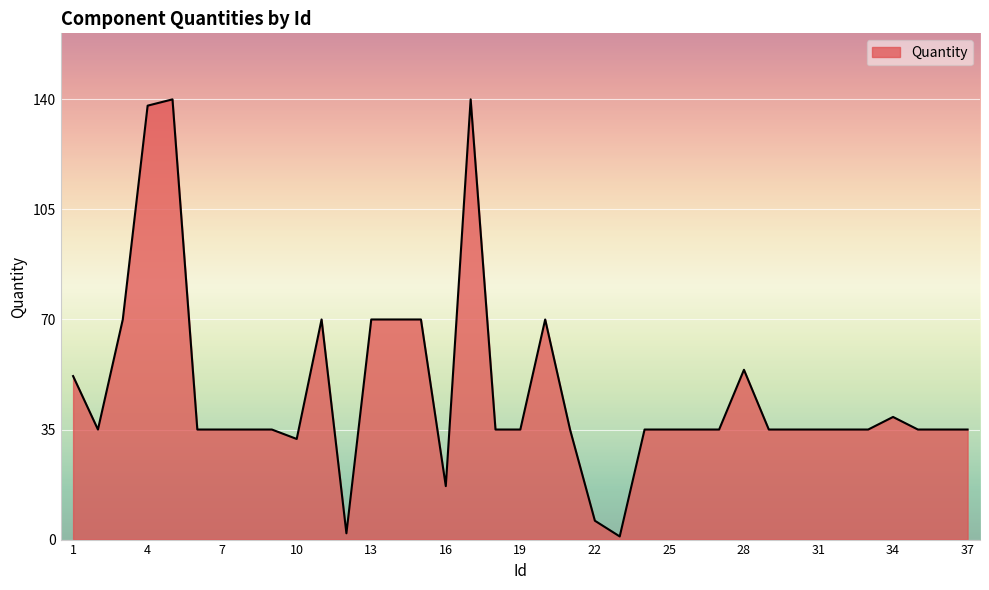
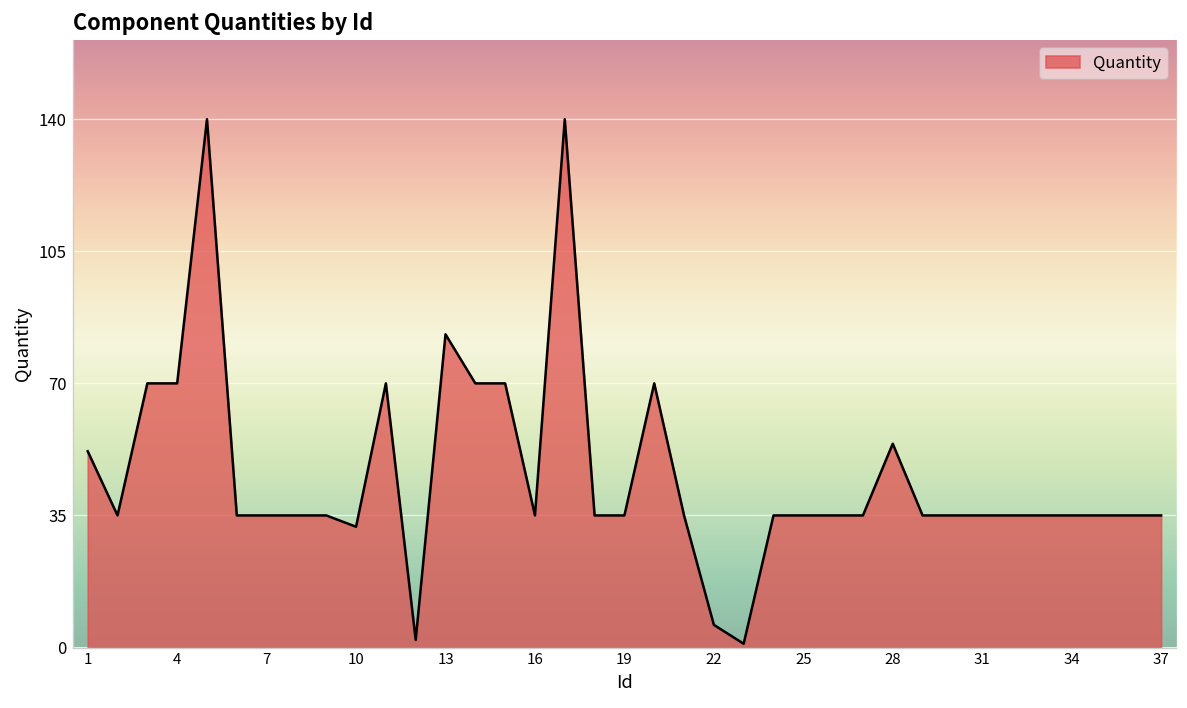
  {
    "1": 52,
-   "4": 138,
+   "4": 70,
    "7": 35,
    "10": 32,
-   "13": 70,
-   "16": 17,
+   "13": 83,
+   "16": 35,
    "19": 35,
    "22": 6,
    "25": 35,
    "28": 54,
    "31": 35,
-   "34": 39,
+   "34": 35,
    "37": 35
  }
